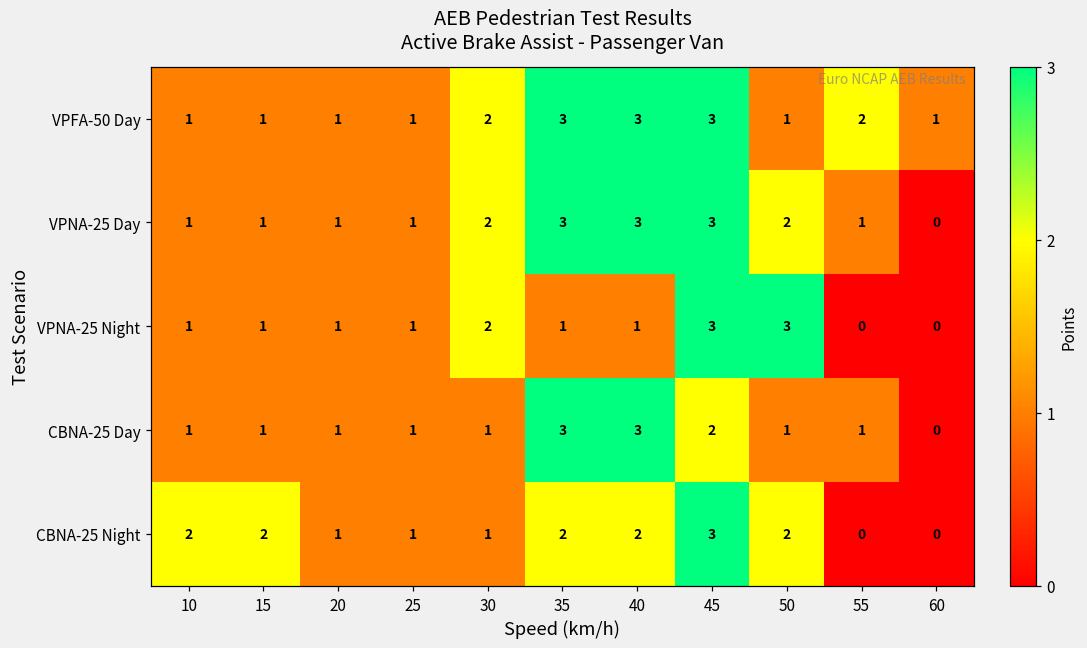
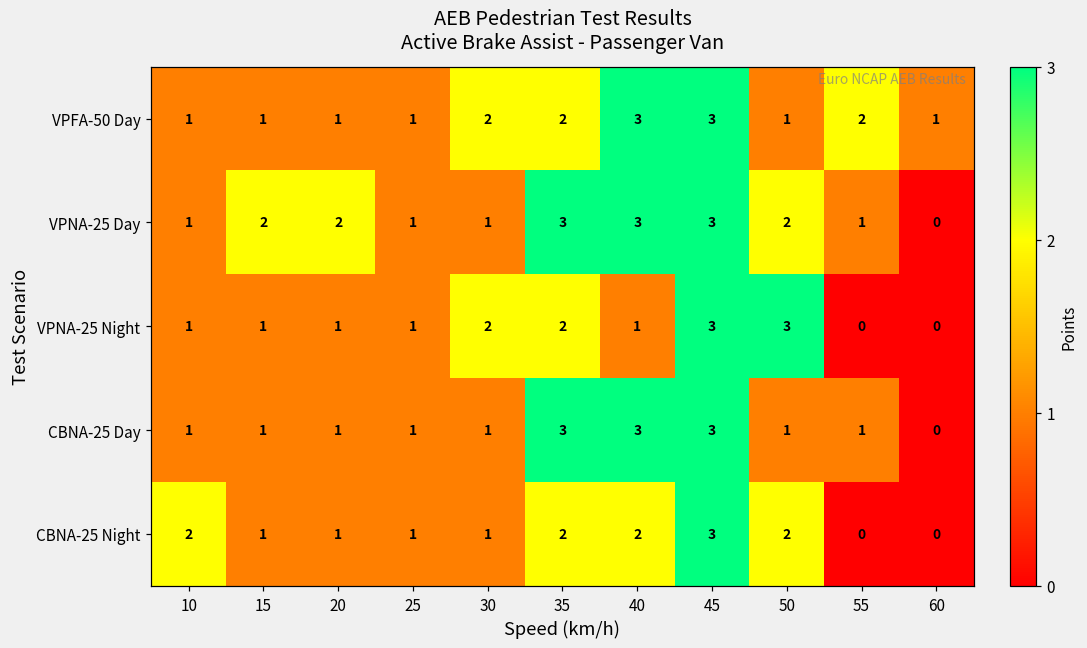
  {
    "VPFA-50 Day": {
      "10": 1,
      "15": 1,
      "20": 1,
      "25": 1,
      "30": 2,
-     "35": 3,
+     "35": 2,
      "40": 3,
      "45": 3,
      "50": 1,
      "60": 1
    },
    "VPNA-25 Day": {
      "10": 1,
-     "15": 1,
-     "20": 1,
+     "15": 2,
+     "20": 2,
      "25": 1,
-     "30": 2,
+     "30": 1,
      "35": 3,
      "40": 3,
      "45": 3,
      "50": 2,
      "55": 1,
      "60": 0
    },
    "VPNA-25 Night": {
      "10": 1,
      "15": 1,
      "20": 1,
      "25": 1,
      "30": 2,
-     "35": 1,
+     "35": 2,
      "40": 1,
      "45": 3,
      "50": 3,
      "55": 0,
      "60": 0
    },
    "CBNA-25 Day": {
      "10": 1,
      "15": 1,
      "20": 1,
      "25": 1,
      "30": 1,
      "35": 3,
      "40": 3,
-     "45": 2,
+     "45": 3,
      "50": 1,
      "55": 1,
      "60": 0
    },
    "CBNA-25 Night": {
      "10": 2,
-     "15": 2,
+     "15": 1,
      "20": 1,
      "25": 1,
      "30": 1,
      "35": 2,
      "40": 2,
      "45": 3,
      "50": 2,
      "55": 0,
      "60": 0
    }
  }
